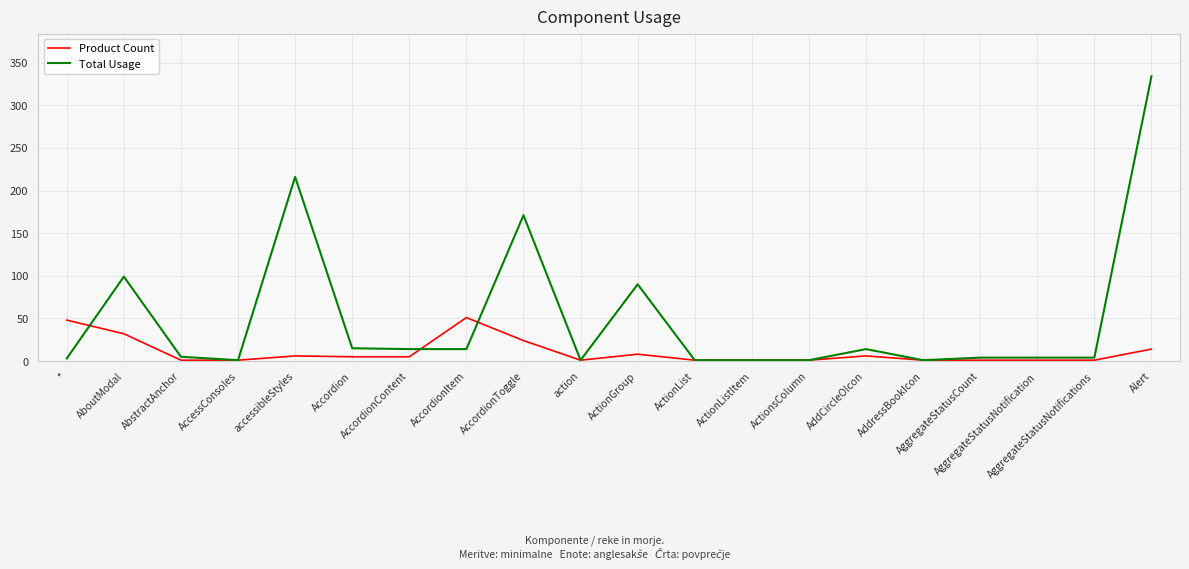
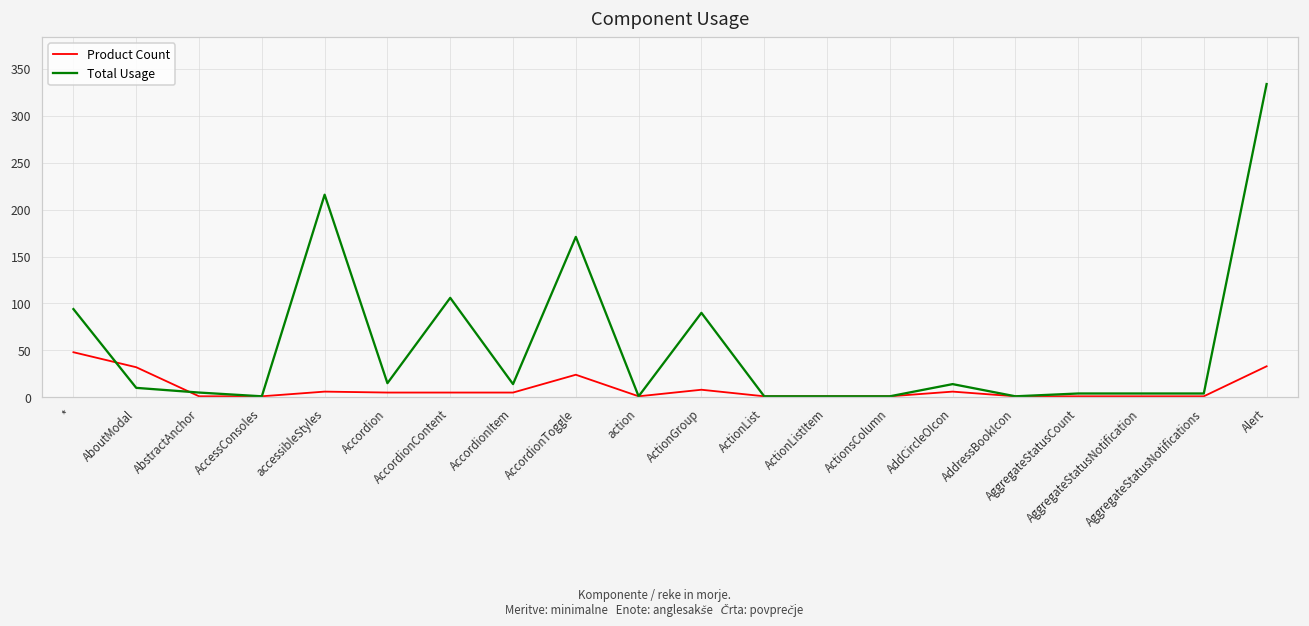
  {
    "Product Count": {
      "*": 50,
      "AboutModal": 30,
      "AbstractAnchor": 0,
      "accessibleStyles": 10,
      "Accordion": 10,
      "AccordionContent": 10,
-     "AccordionItem": 50,
+     "AccordionItem": 10,
      "AccordionToggle": 20,
      "ActionGroup": 10,
      "AddCircleOIcon": 10,
      "AggregateStatusCount": 0,
      "AggregateStatusNotification": 0,
      "AggregateStatusNotifications": 0,
-     "Alert": 10
+     "Alert": 30
    },
    "Total Usage": {
-     "*": 0,
-     "AboutModal": 100,
+     "*": 90,
+     "AboutModal": 10,
      "AbstractAnchor": 10,
      "accessibleStyles": 220,
      "Accordion": 20,
-     "AccordionContent": 10,
+     "AccordionContent": 110,
      "AccordionItem": 10,
      "AccordionToggle": 170,
      "ActionGroup": 90,
      "AddCircleOIcon": 10,
      "AggregateStatusCount": 0,
      "AggregateStatusNotification": 0,
      "AggregateStatusNotifications": 0,
      "Alert": 330
    }
  }
